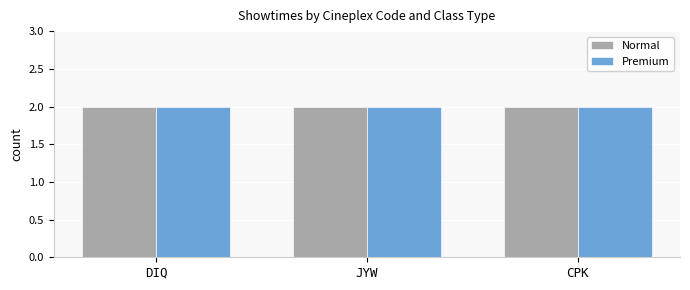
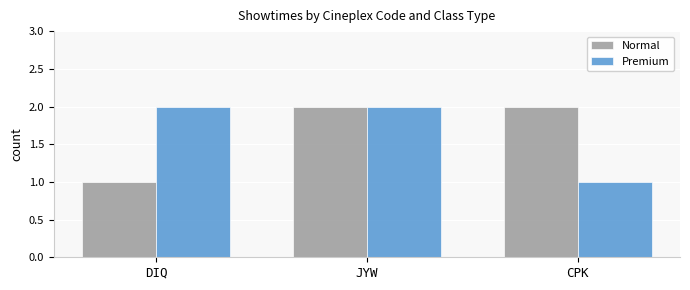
  {
    "Normal": {
-     "DIQ": 2,
+     "DIQ": 1,
      "JYW": 2,
      "CPK": 2
    },
    "Premium": {
      "DIQ": 2,
      "JYW": 2,
-     "CPK": 2
+     "CPK": 1
    }
  }
